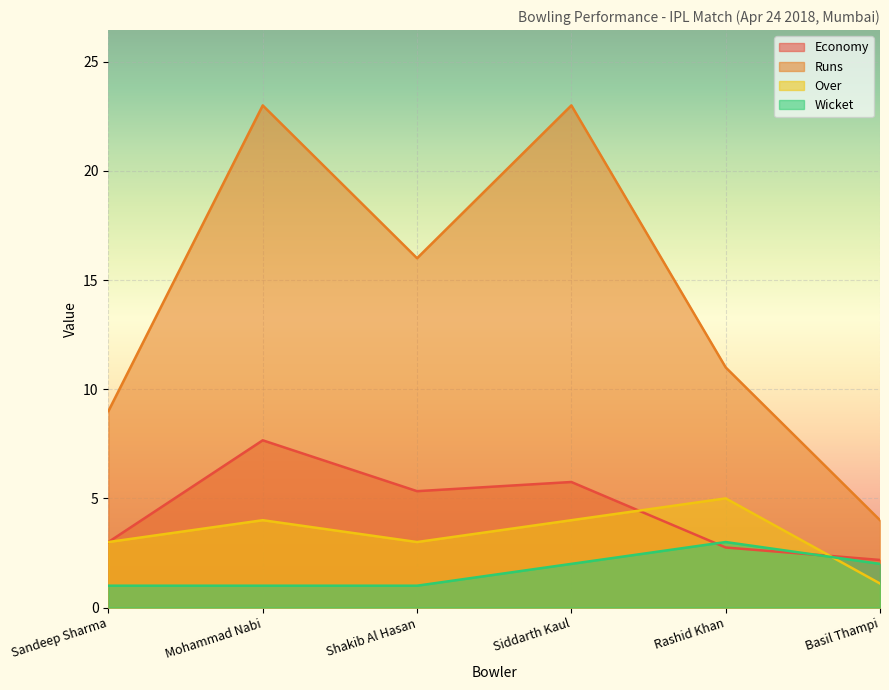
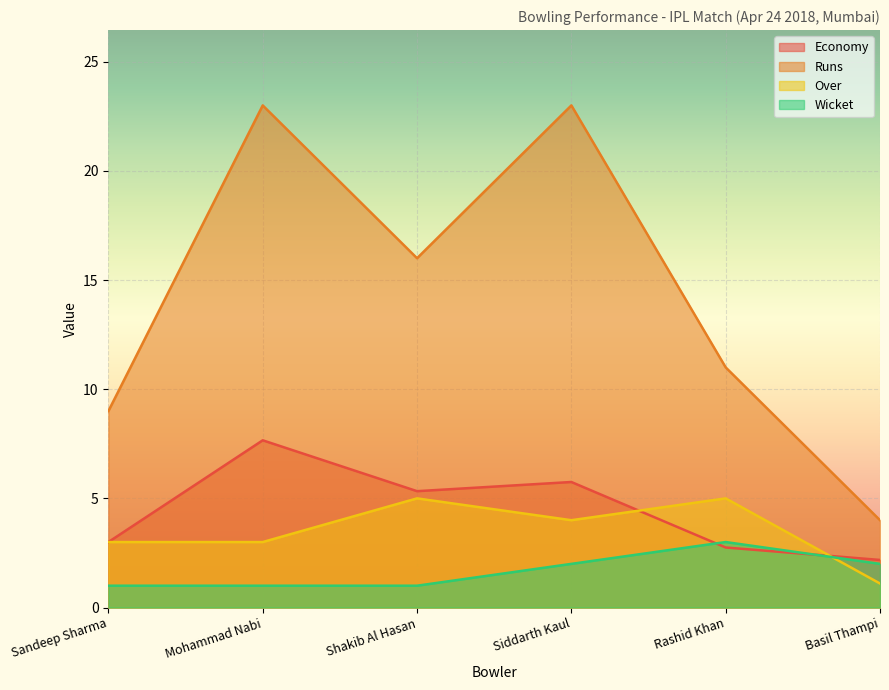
  {
    "Over": {
-     "Mohammad Nabi": 4,
-     "Shakib Al Hasan": 3,
+     "Mohammad Nabi": 3,
+     "Shakib Al Hasan": 5,
      "Siddarth Kaul": 4,
      "Rashid Khan": 5,
      "Basil Thampi": 1
    },
    "Wicket": {
      "Sandeep Sharma": 1,
      "Mohammad Nabi": 1,
      "Shakib Al Hasan": 1,
      "Siddarth Kaul": 2,
      "Rashid Khan": 3,
      "Basil Thampi": 2
    }
  }
